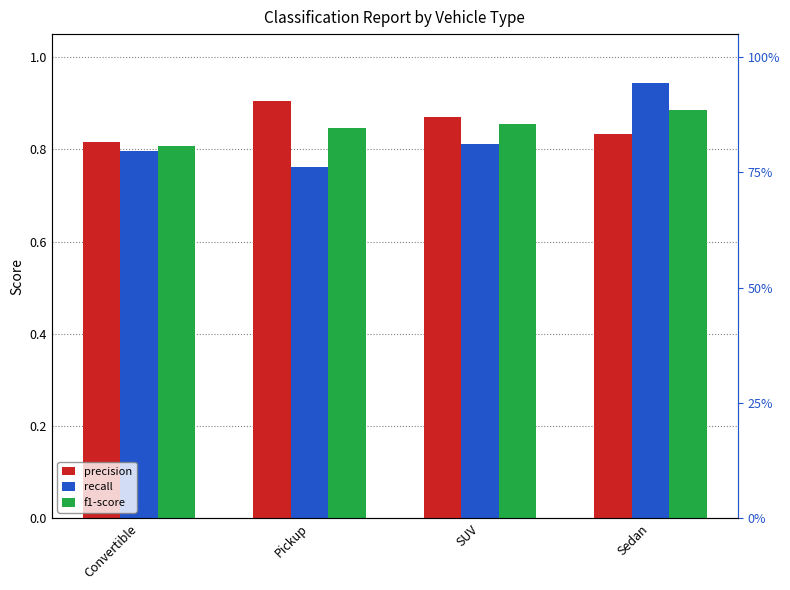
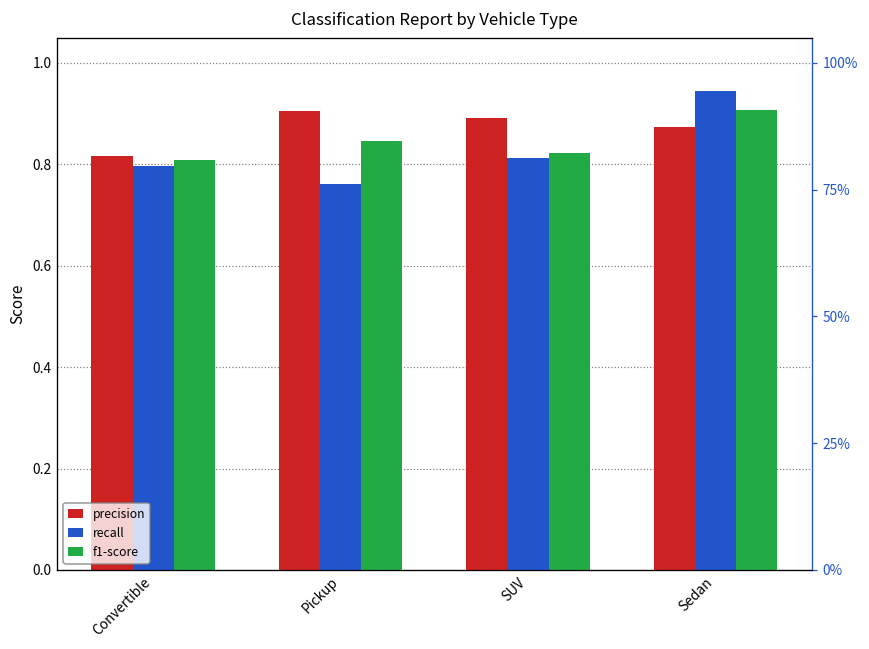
  {
    "precision": {
      "Convertible": 0.82,
      "Pickup": 0.91,
-     "SUV": 0.87,
-     "Sedan": 0.83
+     "SUV": 0.89,
+     "Sedan": 0.87
    },
    "recall": {
      "Convertible": 0.80,
      "Pickup": 0.76,
      "SUV": 0.81,
      "Sedan": 0.94
    },
    "f1-score": {
      "Convertible": 0.81,
      "Pickup": 0.85,
-     "SUV": 0.85,
-     "Sedan": 0.89
+     "SUV": 0.82,
+     "Sedan": 0.91
    }
  }
